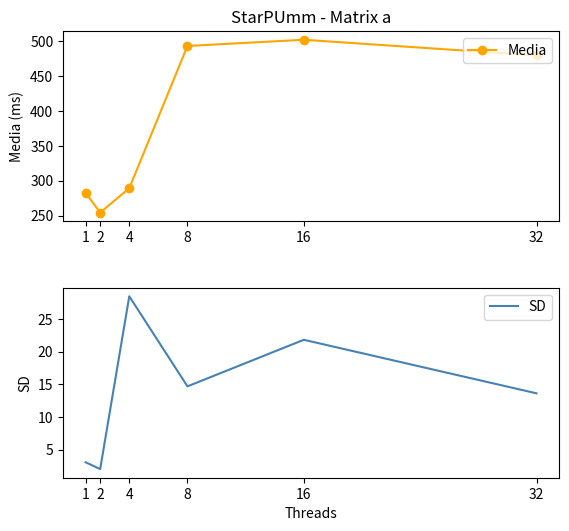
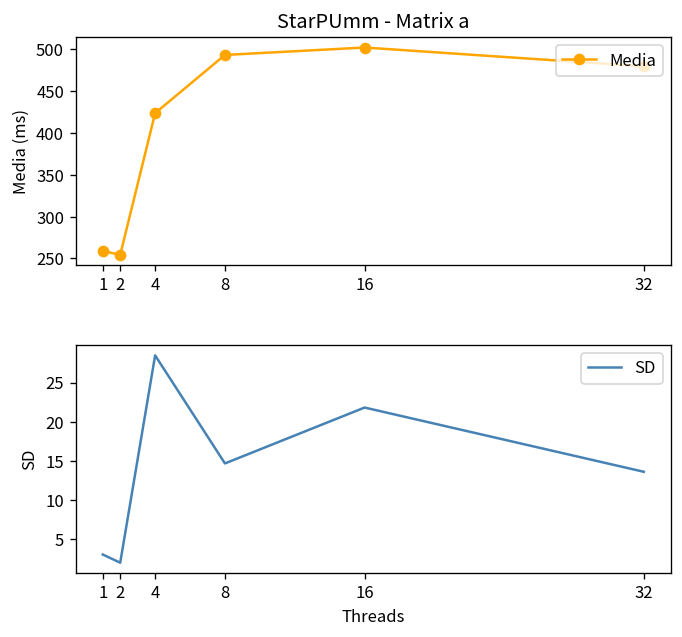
  {
    "StarPUmm - Matrix a": {
-     "1": 280,
+     "1": 260,
      "2": 250,
-     "4": 290,
+     "4": 420,
      "8": 490,
      "16": 500
    }
  }
